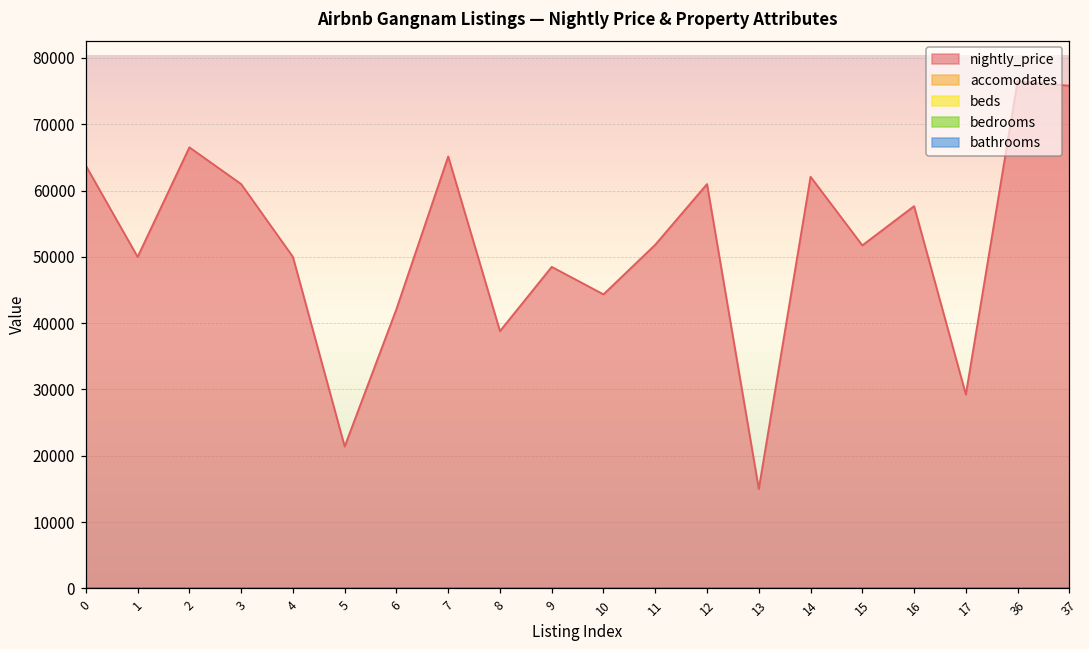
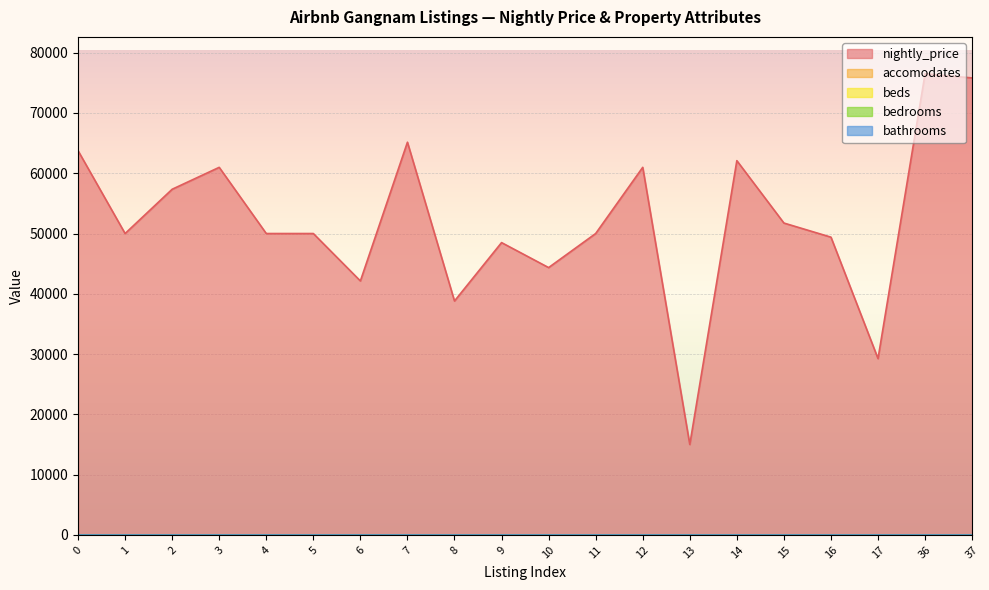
  {
    "nightly_price": {
      "0": 64000,
      "1": 50000,
-     "2": 67000,
+     "2": 57000,
      "3": 61000,
      "4": 50000,
-     "5": 21000,
+     "5": 50000,
      "6": 42000,
      "7": 65000,
      "8": 39000,
      "9": 48000,
      "10": 44000,
-     "11": 52000,
+     "11": 50000,
      "12": 61000,
      "13": 15000,
      "14": 62000,
      "15": 52000,
-     "16": 58000,
+     "16": 49000,
      "17": 29000,
      "37": 76000
    },
    "bathrooms": {
      "0": 0,
      "1": 0,
      "2": 0,
      "3": 0,
      "4": 0,
      "5": 0,
      "6": 0,
      "7": 0,
      "8": 0,
      "9": 0,
      "10": 0,
      "11": 0,
      "12": 0,
      "13": 0,
      "14": 0,
      "15": 0,
      "16": 0,
      "17": 0,
      "36": 0,
      "37": 0
    }
  }
